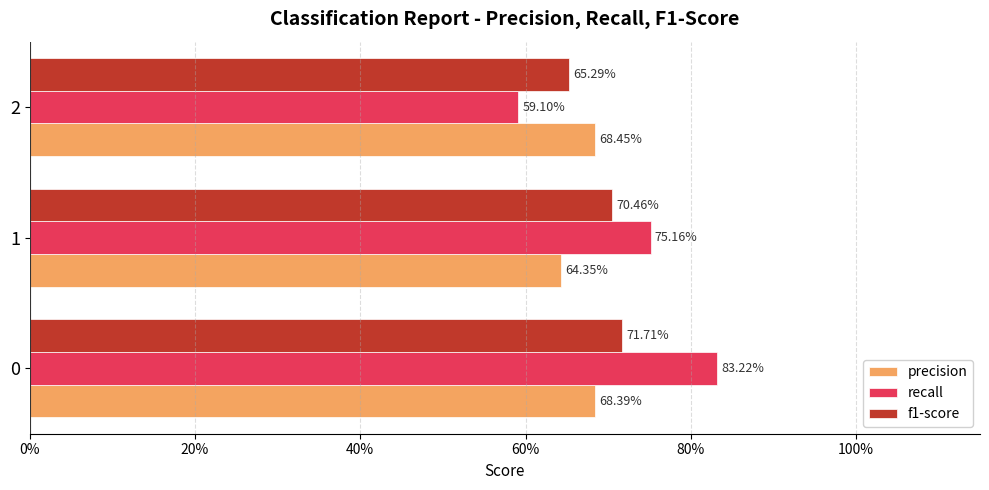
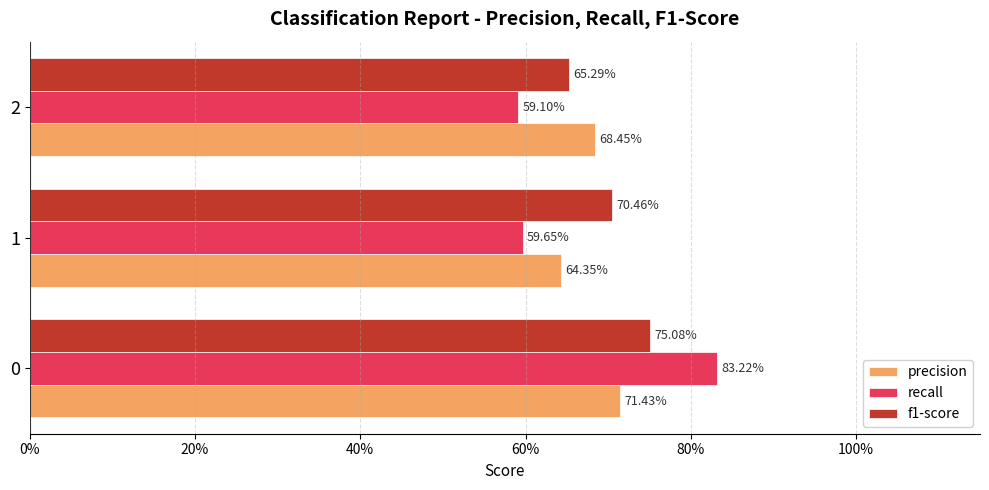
  {
    "precision": {
      "2": "68.45%",
      "1": "64.35%",
-     "0": "68.39%"
+     "0": "71.43%"
    },
    "recall": {
      "2": "59.10%",
-     "1": "75.16%",
+     "1": "59.65%",
      "0": "83.22%"
    },
    "f1-score": {
      "2": "65.29%",
      "1": "70.46%",
-     "0": "71.71%"
+     "0": "75.08%"
    }
  }
